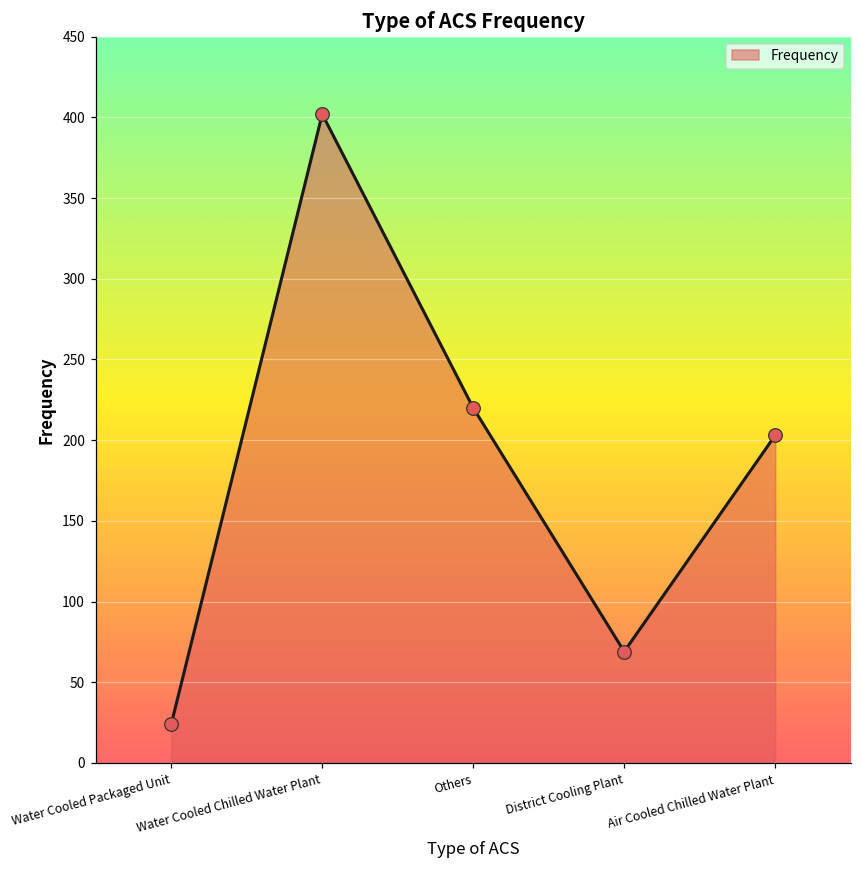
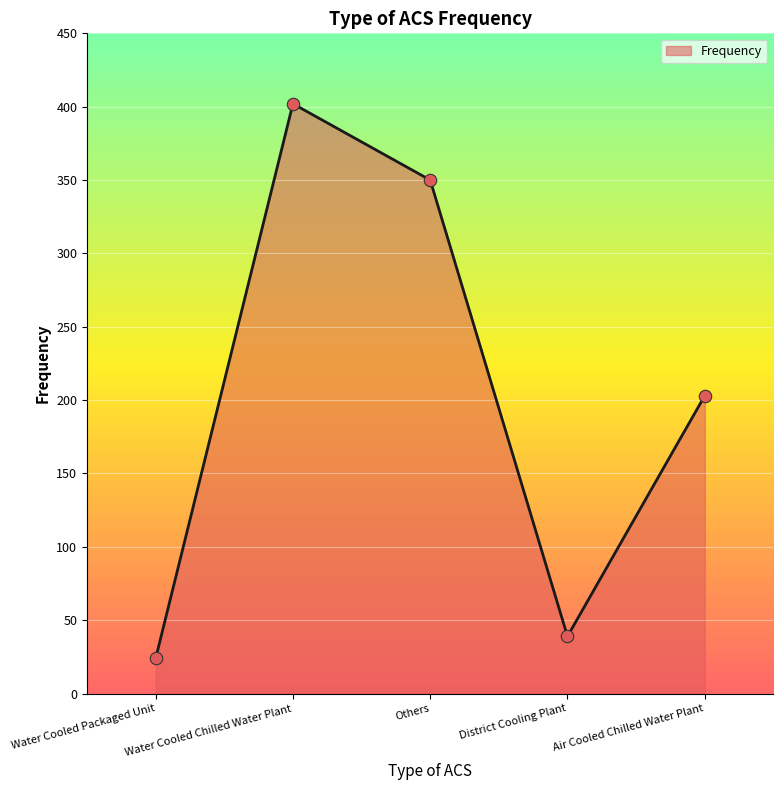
  {
    "Water Cooled Packaged Unit": 24,
    "Water Cooled Chilled Water Plant": 402,
-   "Others": 220,
-   "District Cooling Plant": 69,
+   "Others": 350,
+   "District Cooling Plant": 39,
    "Air Cooled Chilled Water Plant": 203
  }
